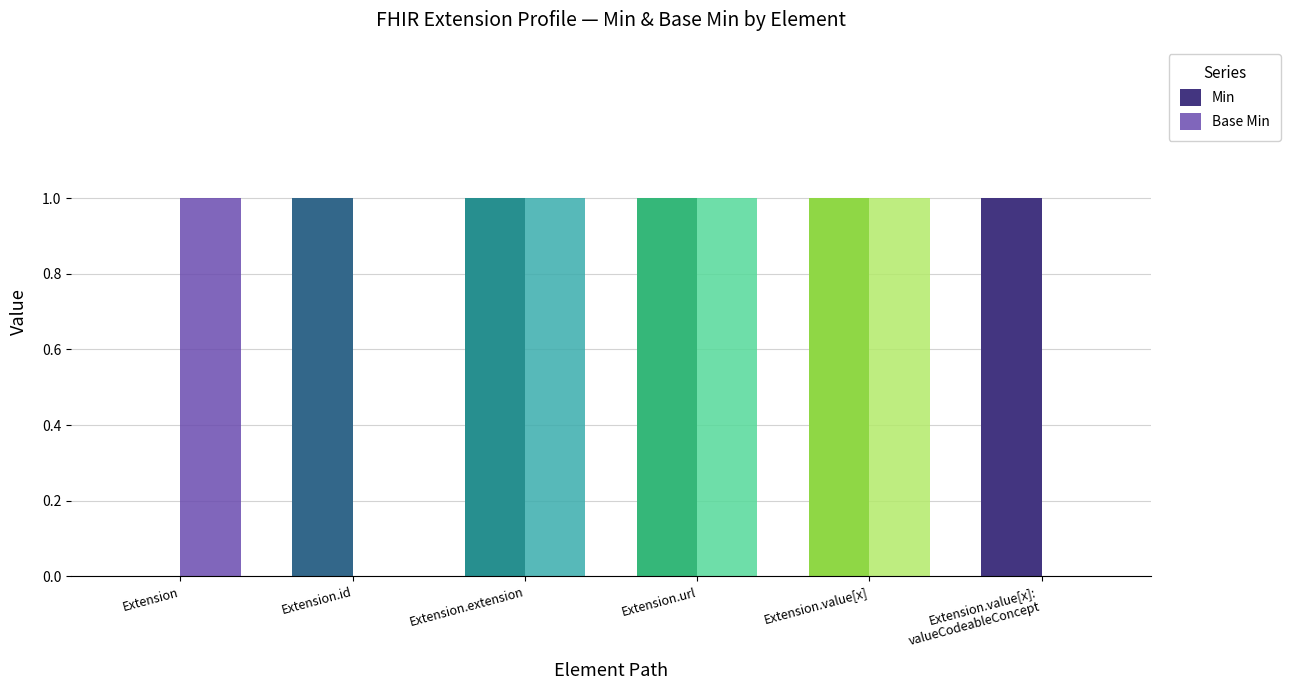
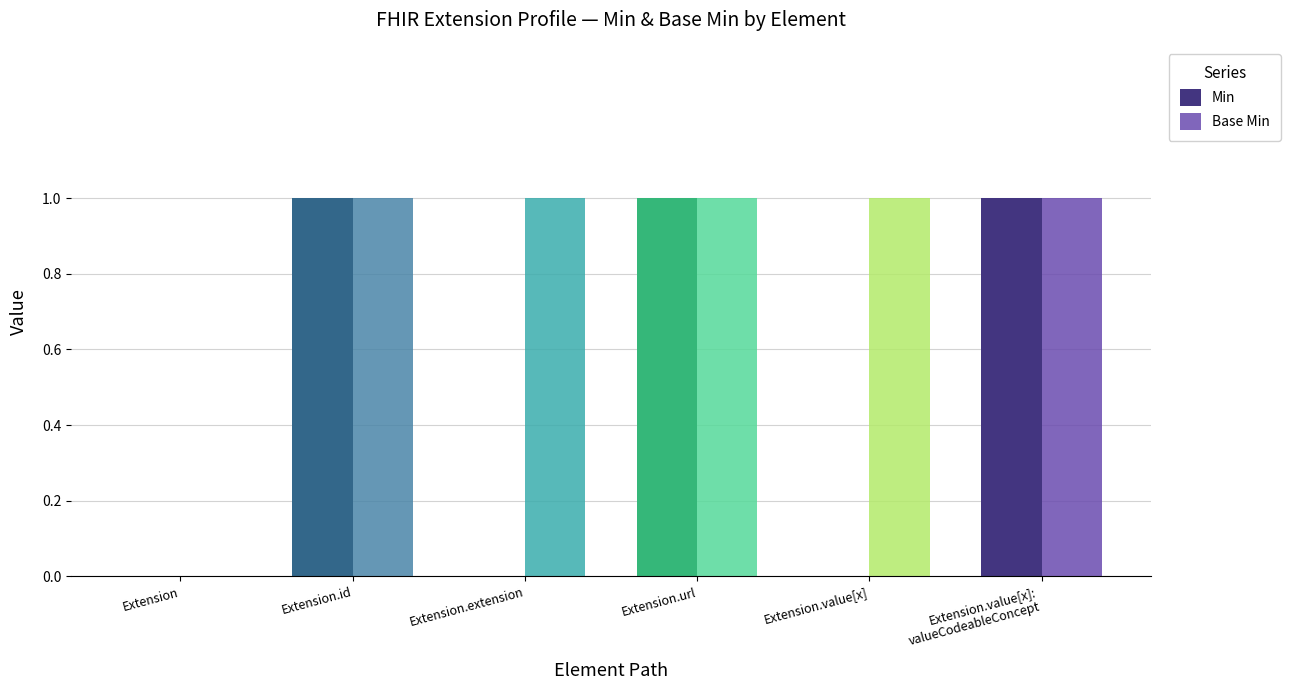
  {
    "Min": {
      "Extension": 0,
      "Extension.id": 1,
-     "Extension.extension": 1,
+     "Extension.extension": 0,
      "Extension.url": 1,
-     "Extension.value[x]": 1,
+     "Extension.value[x]": 0,
      "Extension.value[x]: valueCodeableConcept": 1
    },
    "Base Min": {
-     "Extension": 1,
-     "Extension.id": 0,
+     "Extension": 0,
+     "Extension.id": 1,
      "Extension.extension": 1,
      "Extension.url": 1,
      "Extension.value[x]": 1,
-     "Extension.value[x]: valueCodeableConcept": 0
+     "Extension.value[x]: valueCodeableConcept": 1
    }
  }
